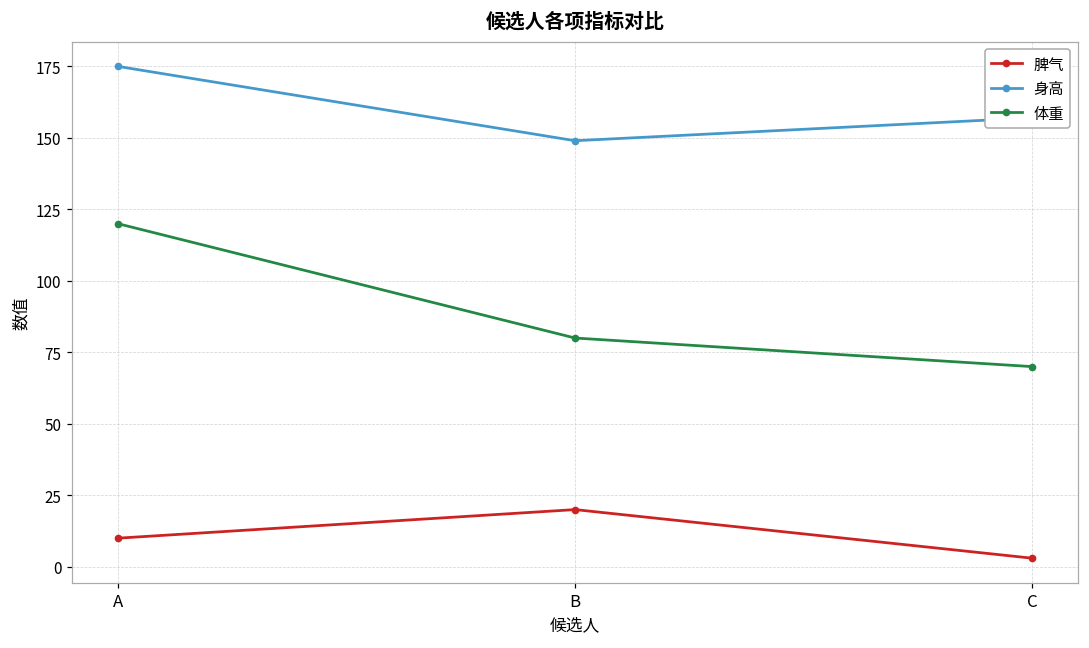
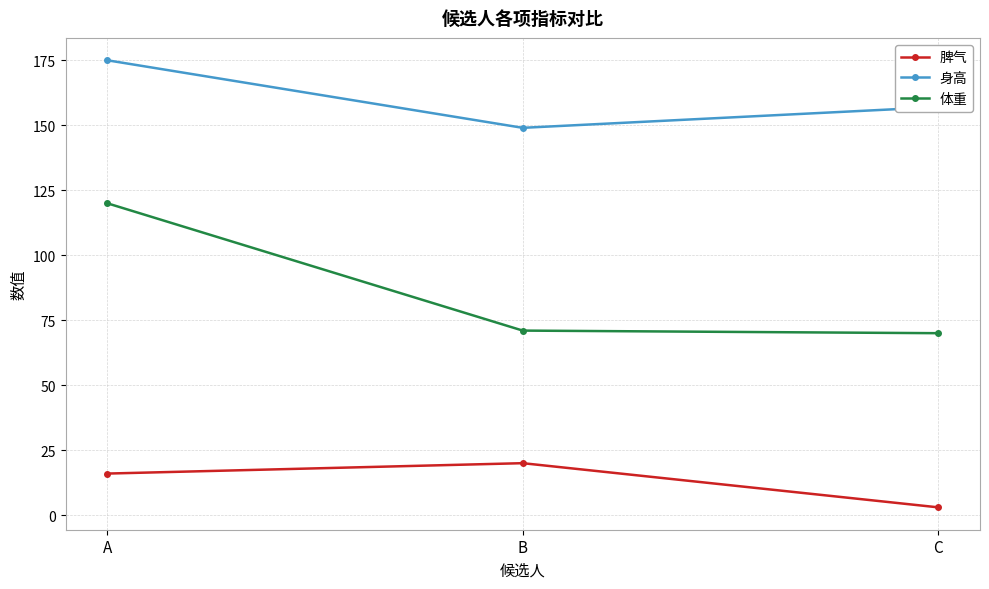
  {
    "脾气": {
-     "A": 10,
+     "A": 16,
      "B": 20,
      "C": 3
    },
    "身高": {
      "A": 175,
      "B": 149
    },
    "体重": {
      "A": 120,
-     "B": 80,
+     "B": 71,
      "C": 70
    }
  }
